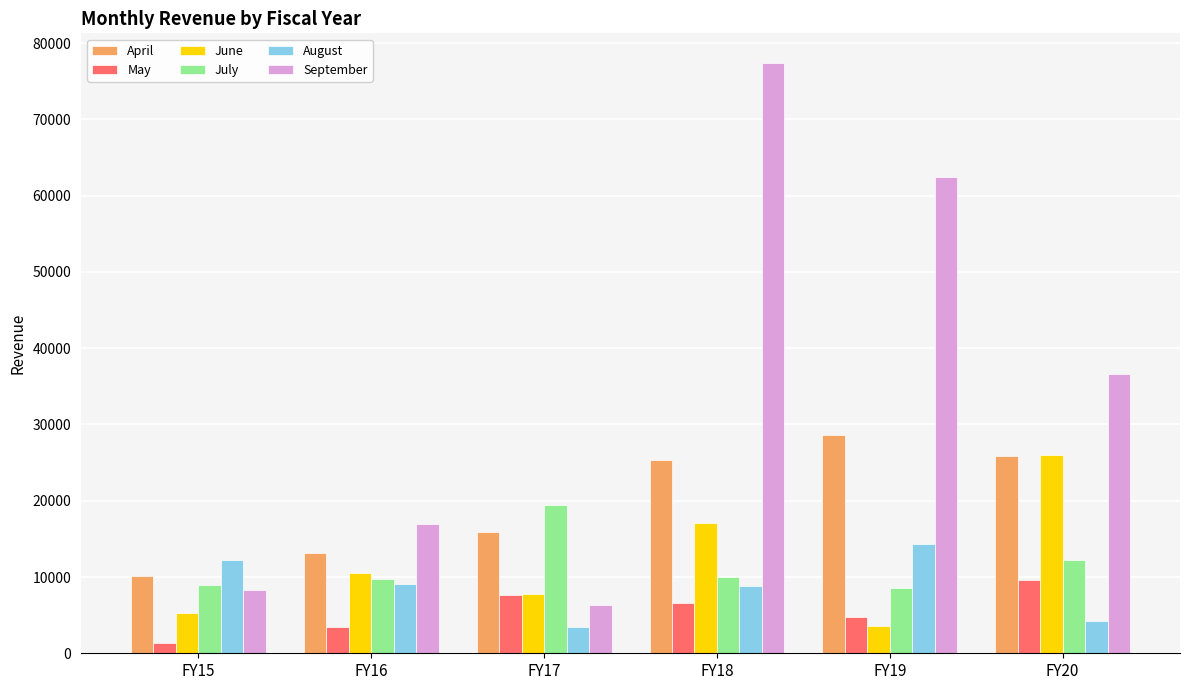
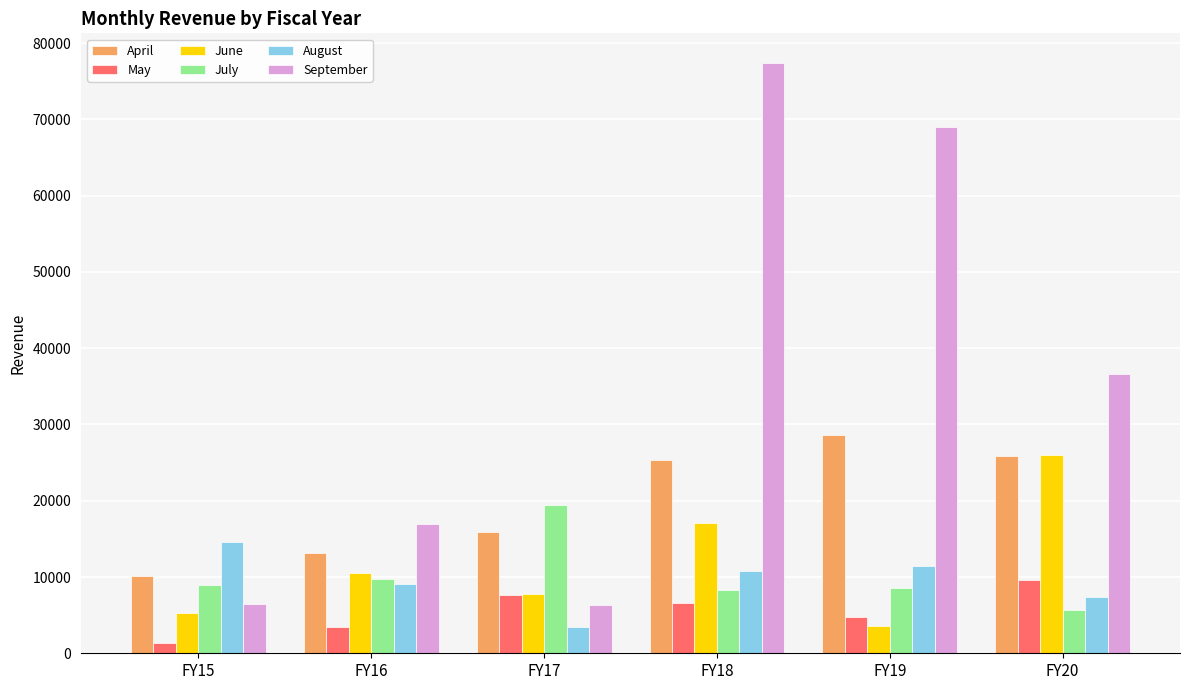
  {
    "June": {
      "FY15": 5000,
      "FY16": 10000,
      "FY17": 8000,
      "FY18": 17000,
      "FY19": 4000,
      "FY20": 26000
    },
    "July": {
      "FY15": 9000,
      "FY16": 10000,
      "FY17": 19000,
-     "FY18": 10000,
+     "FY18": 8000,
      "FY19": 9000,
-     "FY20": 12000
+     "FY20": 6000
    },
    "August": {
-     "FY15": 12000,
+     "FY15": 15000,
      "FY16": 9000,
      "FY17": 4000,
-     "FY18": 9000,
-     "FY19": 14000,
-     "FY20": 4000
+     "FY18": 11000,
+     "FY19": 11000,
+     "FY20": 7000
    },
    "September": {
-     "FY15": 8000,
+     "FY15": 6000,
      "FY16": 17000,
      "FY17": 6000,
      "FY18": 77000,
-     "FY19": 62000,
+     "FY19": 69000,
      "FY20": 37000
    }
  }
